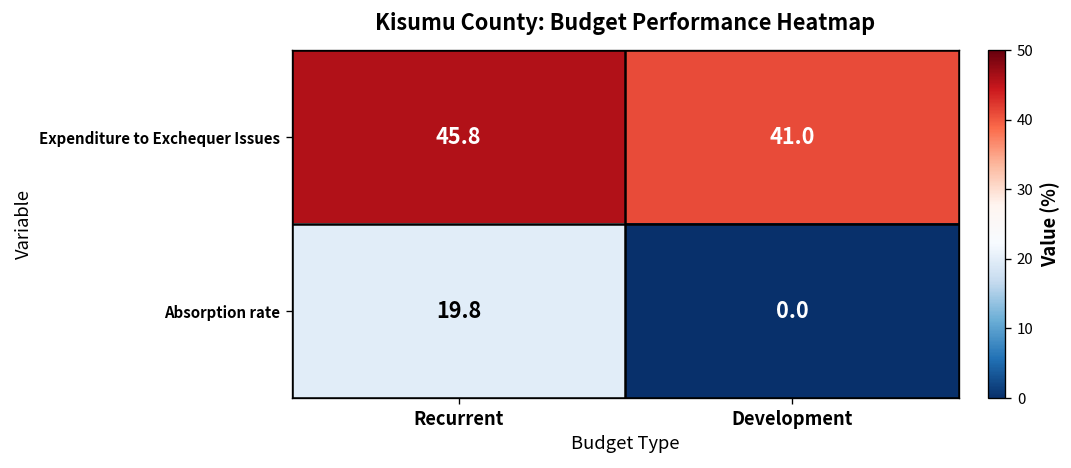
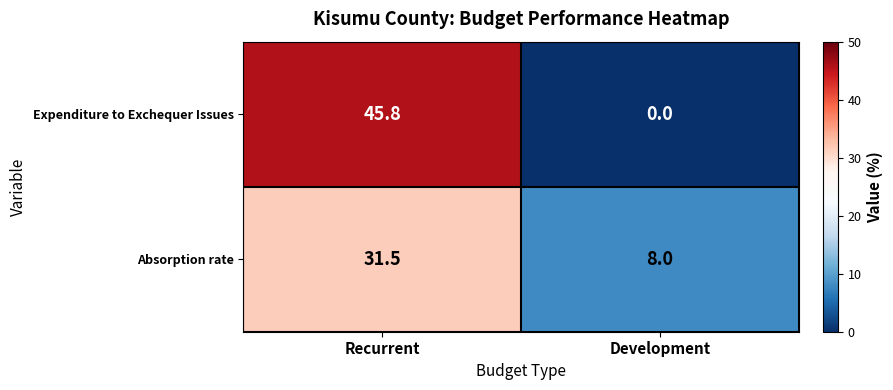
  {
    "Expenditure to Exchequer Issues": {
      "Recurrent": 45.8,
-     "Development": 41.0
+     "Development": 0.0
    },
    "Absorption rate": {
-     "Recurrent": 19.8,
-     "Development": 0.0
+     "Recurrent": 31.5,
+     "Development": 8.0
    }
  }
